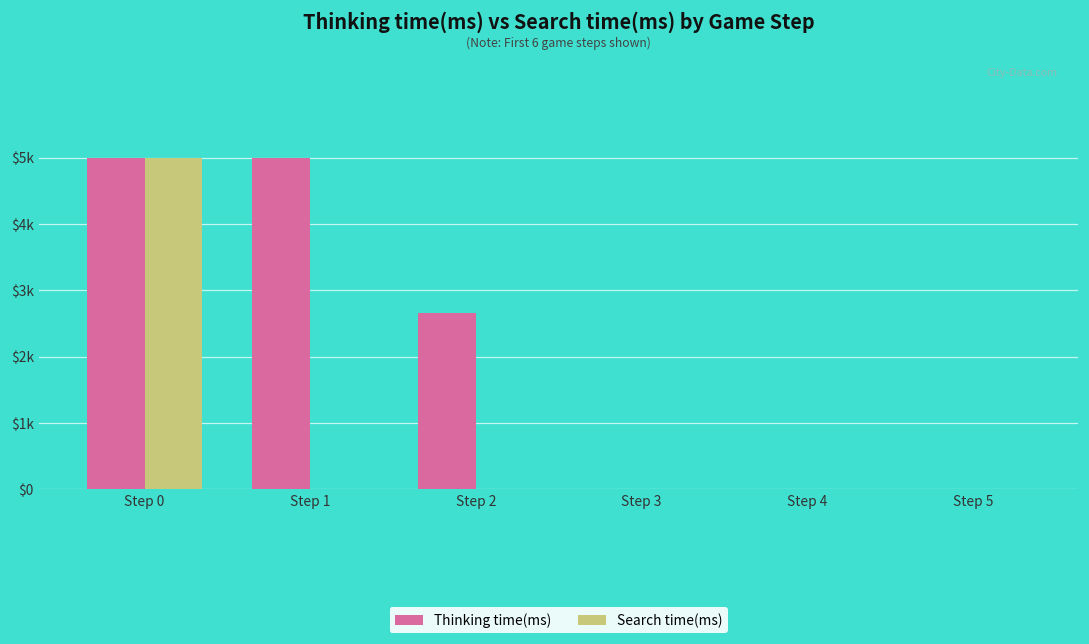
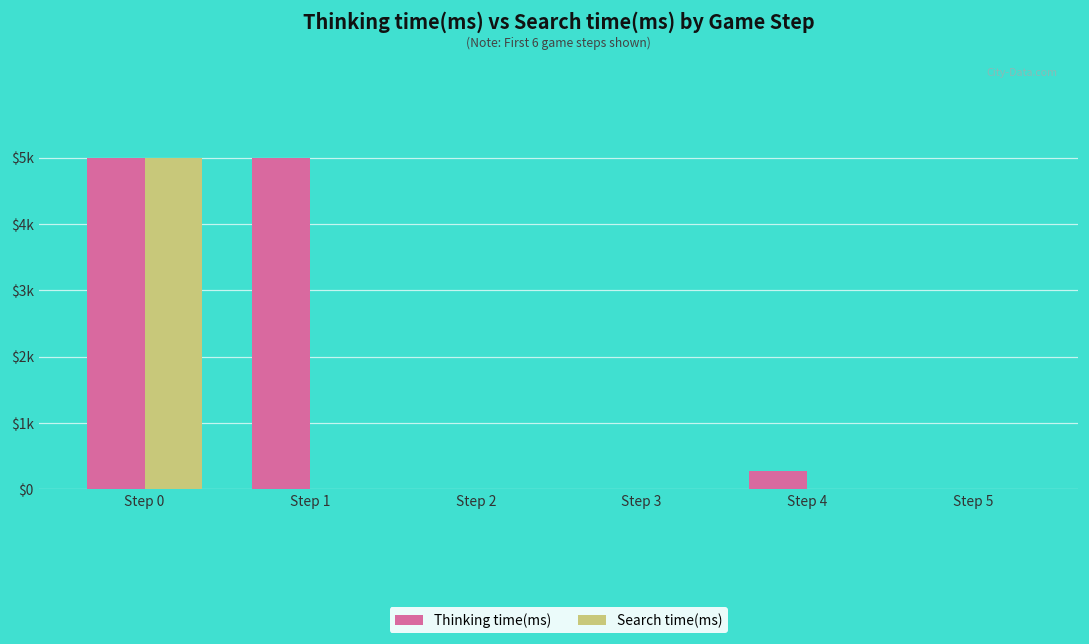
  {
    "Thinking time(ms)": {
      "Step 0": "$5000",
      "Step 1": "$5000",
-     "Step 2": "$2700",
-     "Step 4": "$0",
+     "Step 2": "$0",
+     "Step 4": "$300",
      "Step 5": "$0"
    },
    "Search time(ms)": {
      "Step 0": "$5000",
      "Step 1": "$0",
      "Step 2": "$0",
      "Step 3": "$0",
      "Step 4": "$0",
      "Step 5": "$0"
    }
  }
